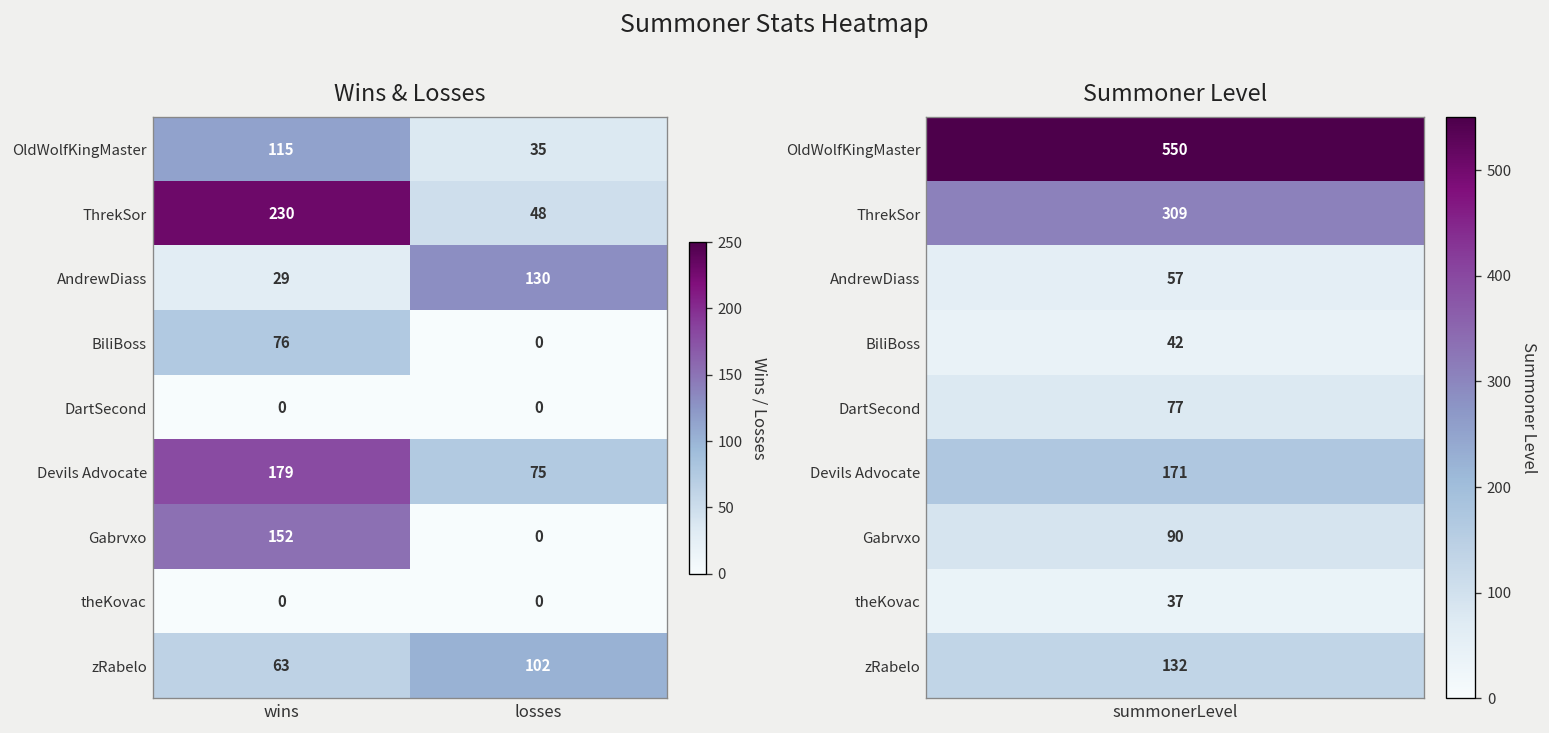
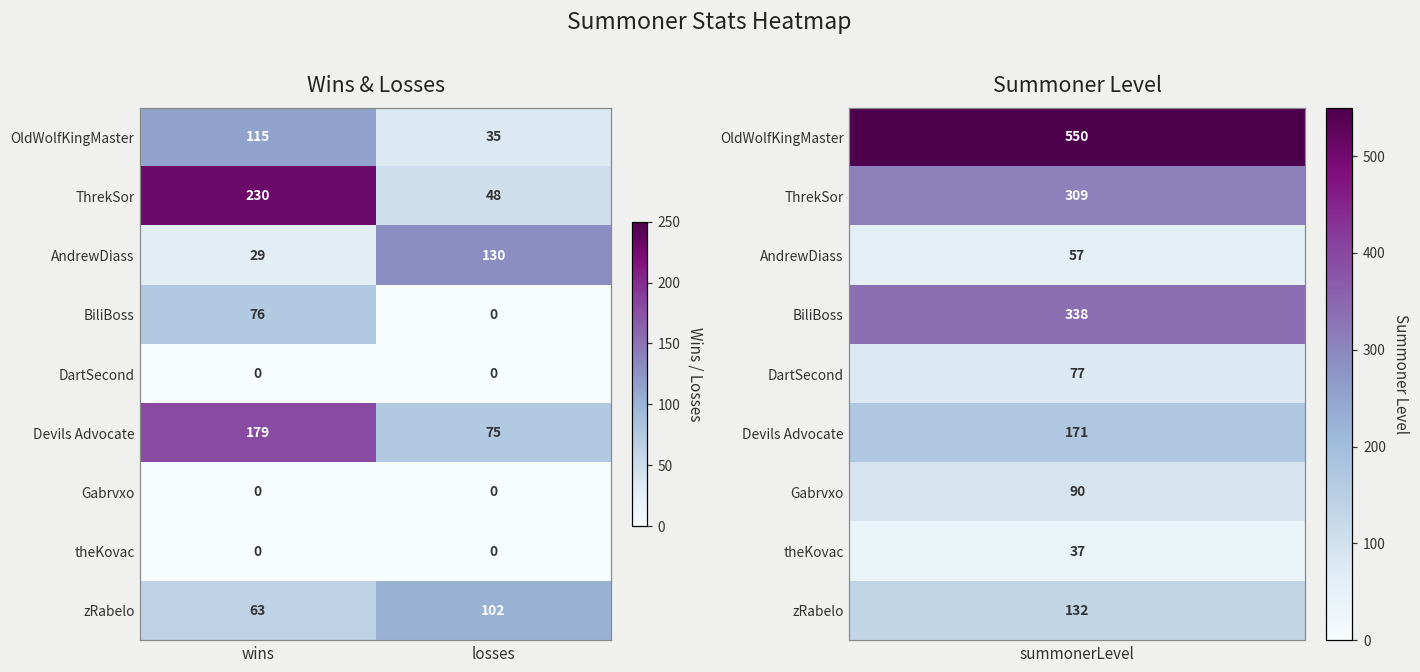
  {
    "Wins & Losses": {
      "OldWolfKingMaster": {
        "wins": 115,
        "losses": 35
      },
      "ThrekSor": {
        "wins": 230,
        "losses": 48
      },
      "AndrewDiass": {
        "wins": 29,
        "losses": 130
      },
      "BiliBoss": {
        "wins": 76,
        "losses": 0
      },
      "DartSecond": {
        "wins": 0,
        "losses": 0
      },
      "Devils Advocate": {
        "wins": 179,
        "losses": 75
      },
      "Gabrvxo": {
-       "wins": 152,
+       "wins": 0,
        "losses": 0
      },
      "theKovac": {
        "wins": 0,
        "losses": 0
      },
      "zRabelo": {
        "wins": 63,
        "losses": 102
      }
    },
    "Summoner Level": {
      "OldWolfKingMaster": {
        "summonerLevel": 550
      },
      "ThrekSor": {
        "summonerLevel": 309
      },
      "AndrewDiass": {
        "summonerLevel": 57
      },
      "BiliBoss": {
-       "summonerLevel": 42
+       "summonerLevel": 338
      },
      "DartSecond": {
        "summonerLevel": 77
      },
      "Devils Advocate": {
        "summonerLevel": 171
      },
      "Gabrvxo": {
        "summonerLevel": 90
      },
      "theKovac": {
        "summonerLevel": 37
      },
      "zRabelo": {
        "summonerLevel": 132
      }
    }
  }
